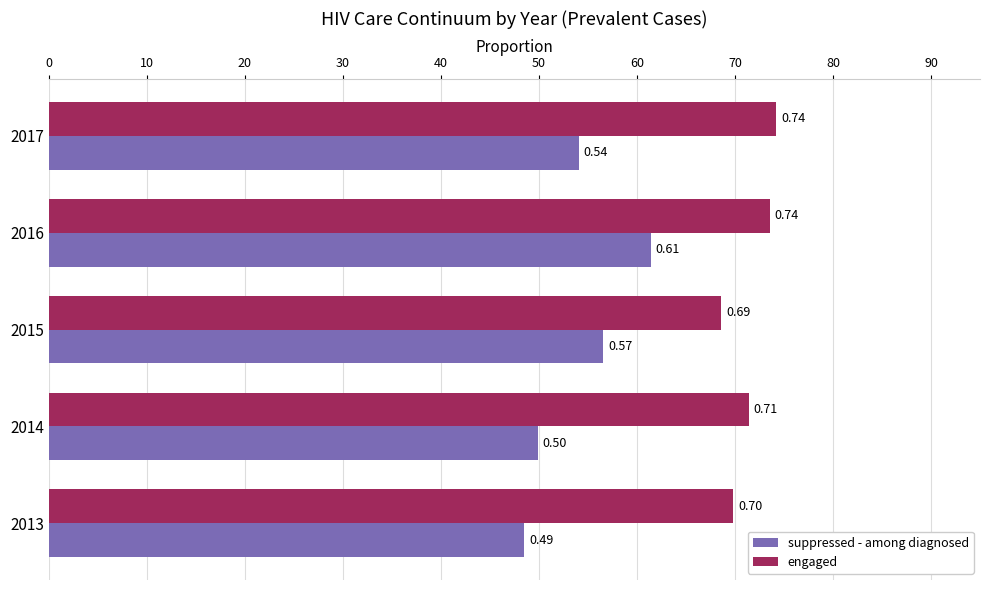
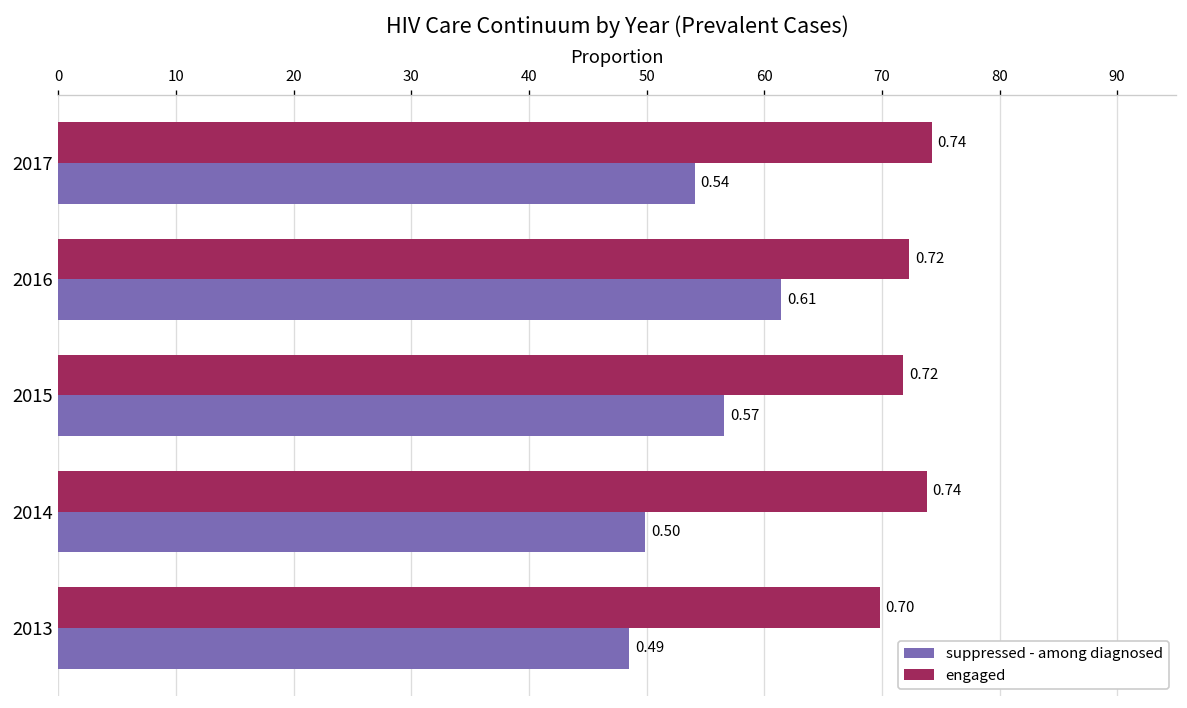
  {
    "suppressed - among diagnosed": {
      "2017": 0.54,
      "2016": 0.61,
      "2015": 0.57,
      "2014": 0.50,
      "2013": 0.49
    },
    "engaged": {
      "2017": 0.74,
-     "2016": 0.74,
-     "2015": 0.69,
-     "2014": 0.71,
+     "2016": 0.72,
+     "2015": 0.72,
+     "2014": 0.74,
      "2013": 0.70
    }
  }
